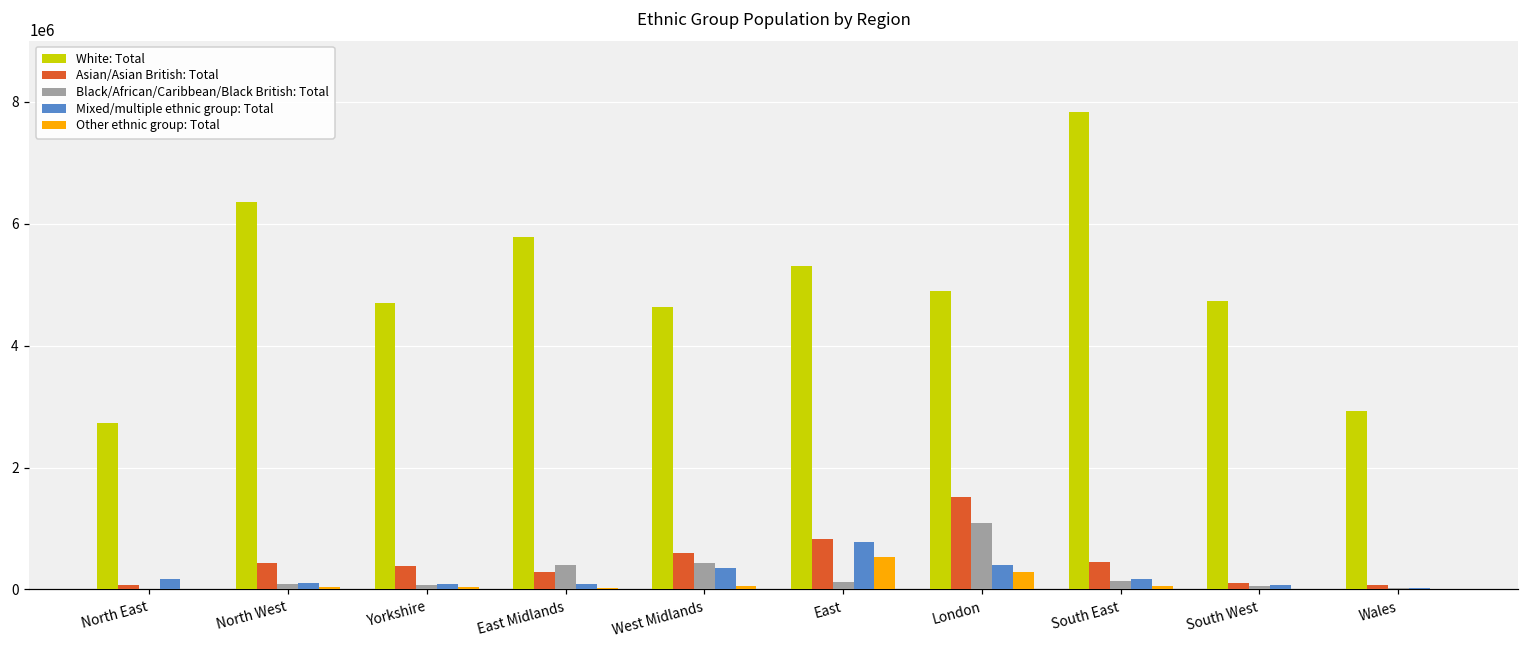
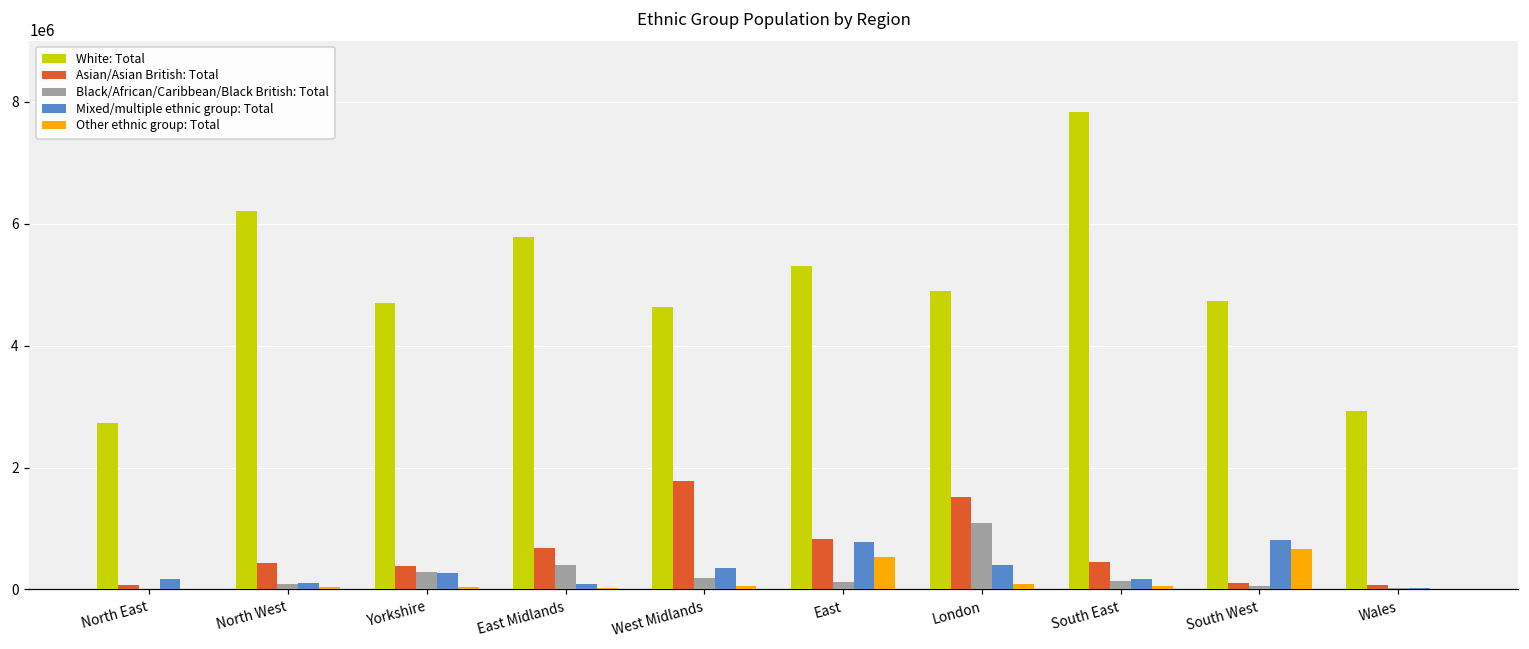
  {
    "White: Total": {
      "North East": 2700000,
-     "North West": 6400000,
+     "North West": 6200000,
      "Yorkshire": 4700000,
      "East Midlands": 5800000,
      "West Midlands": 4600000,
      "East": 5300000,
      "London": 4900000,
      "South East": 7800000,
      "South West": 4700000,
      "Wales": 2900000
    },
    "Asian/Asian British: Total": {
      "North East": 100000,
      "North West": 400000,
      "Yorkshire": 400000,
-     "East Midlands": 300000,
-     "West Midlands": 600000,
+     "East Midlands": 700000,
+     "West Midlands": 1800000,
      "East": 800000,
      "London": 1500000,
      "South East": 500000,
      "South West": 100000,
      "Wales": 100000
    },
    "Black/African/Caribbean/Black British: Total": {
      "North West": 100000,
-     "Yorkshire": 100000,
+     "Yorkshire": 300000,
      "East Midlands": 400000,
-     "West Midlands": 400000,
+     "West Midlands": 200000,
      "East": 100000,
      "London": 1100000,
      "South East": 100000,
      "South West": 0
    },
    "Mixed/multiple ethnic group: Total": {
      "North East": 200000,
      "North West": 100000,
-     "Yorkshire": 100000,
+     "Yorkshire": 300000,
      "East Midlands": 100000,
      "West Midlands": 400000,
      "East": 800000,
      "London": 400000,
      "South East": 200000,
-     "South West": 100000
+     "South West": 800000
    },
    "Other ethnic group: Total": {
      "West Midlands": 0,
      "East": 500000,
-     "London": 300000,
+     "London": 100000,
      "South East": 100000,
-     "South West": 0
+     "South West": 700000
    }
  }
